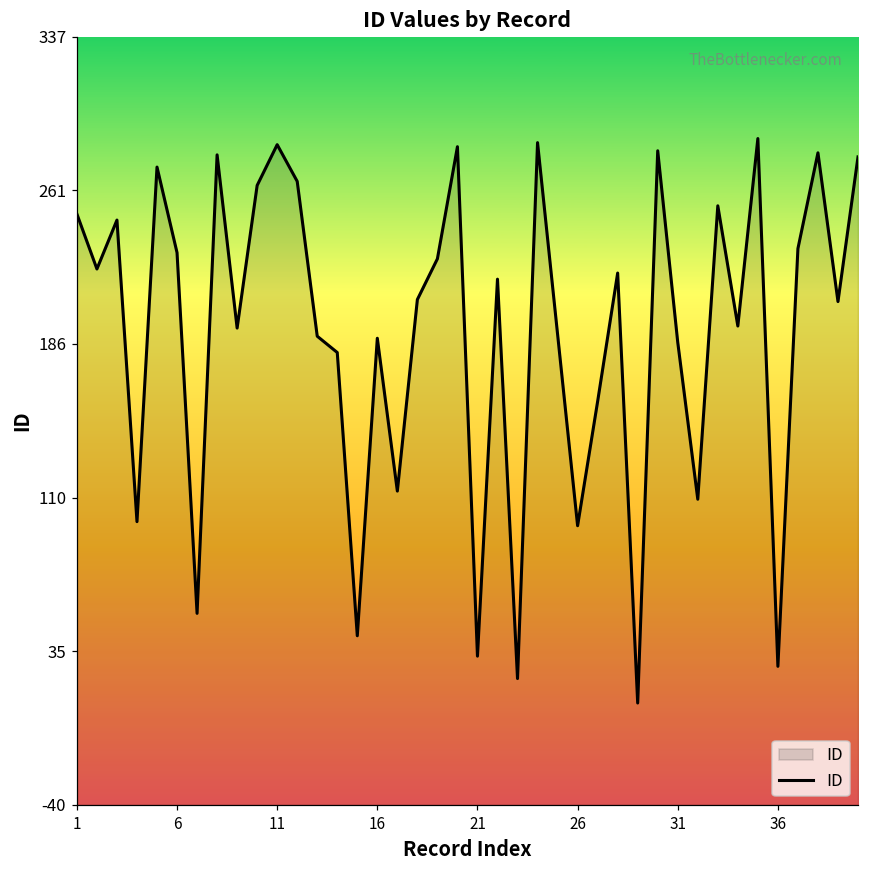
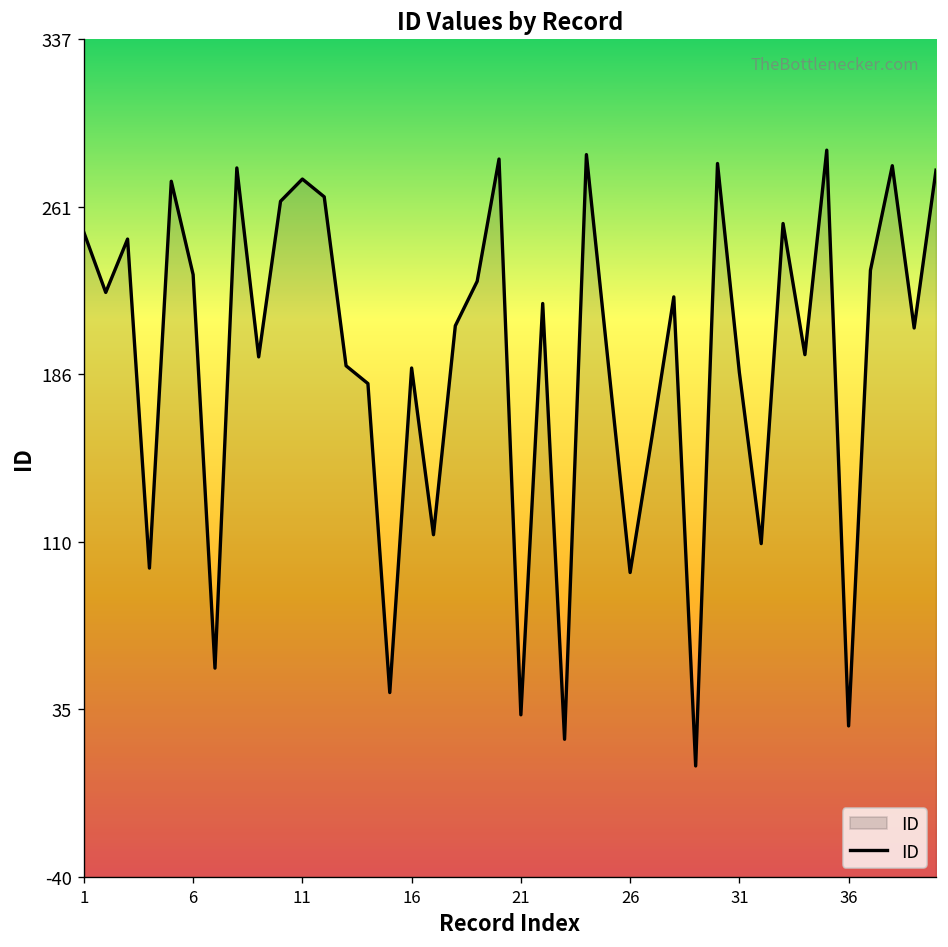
  {
    "1": 250,
    "6": 231,
-   "11": 284,
+   "11": 274,
    "16": 189,
    "21": 33,
    "26": 97,
    "31": 187,
    "36": 28
  }
